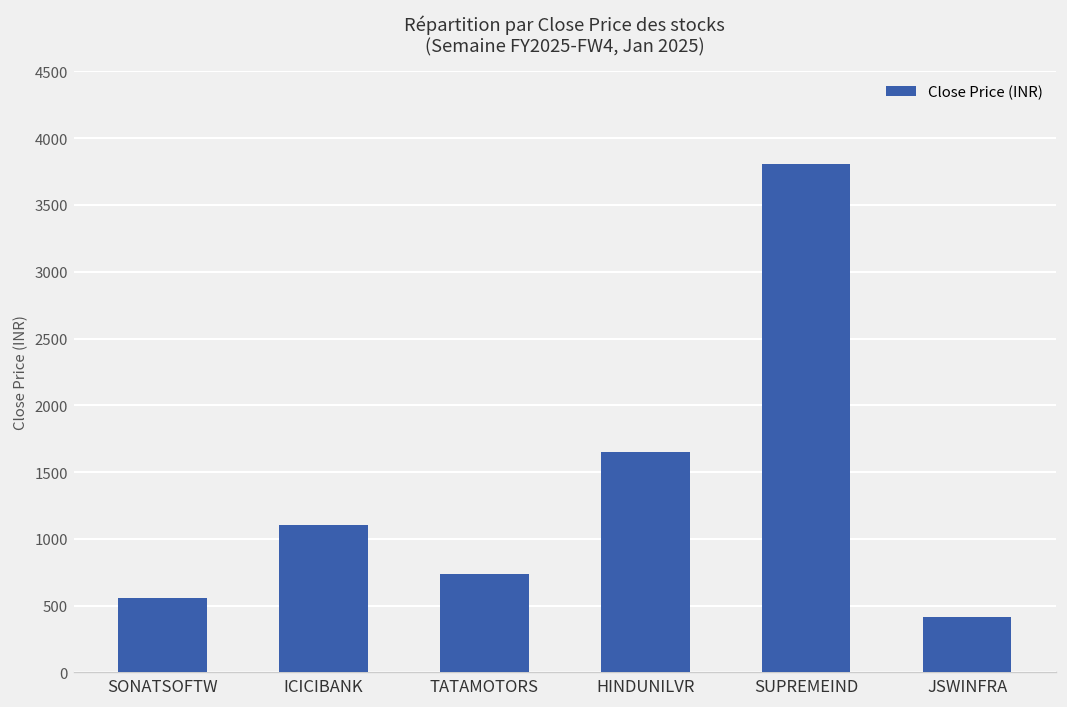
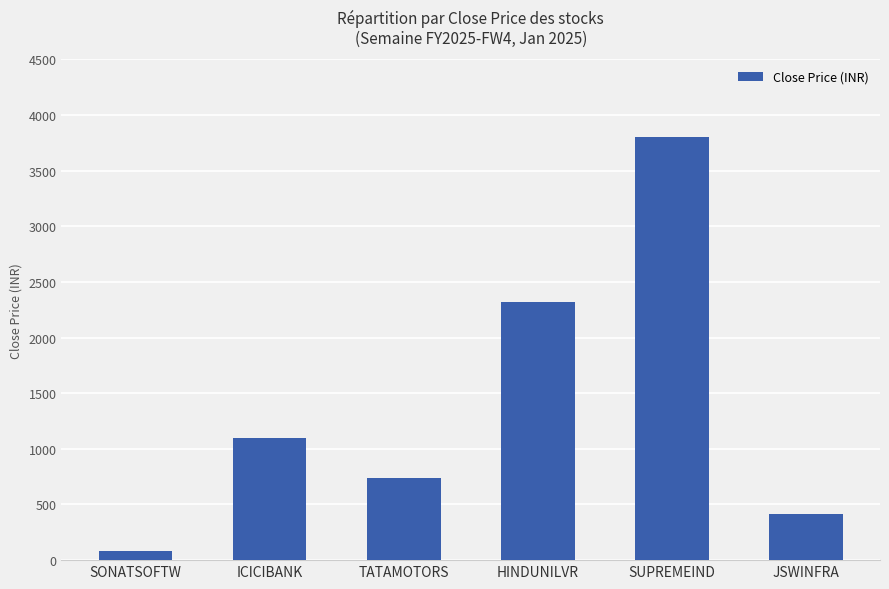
  {
-   "SONATSOFTW": 560,
+   "SONATSOFTW": 80,
    "ICICIBANK": 1100,
    "TATAMOTORS": 740,
-   "HINDUNILVR": 1650,
+   "HINDUNILVR": 2320,
    "SUPREMEIND": 3800,
    "JSWINFRA": 410
  }
